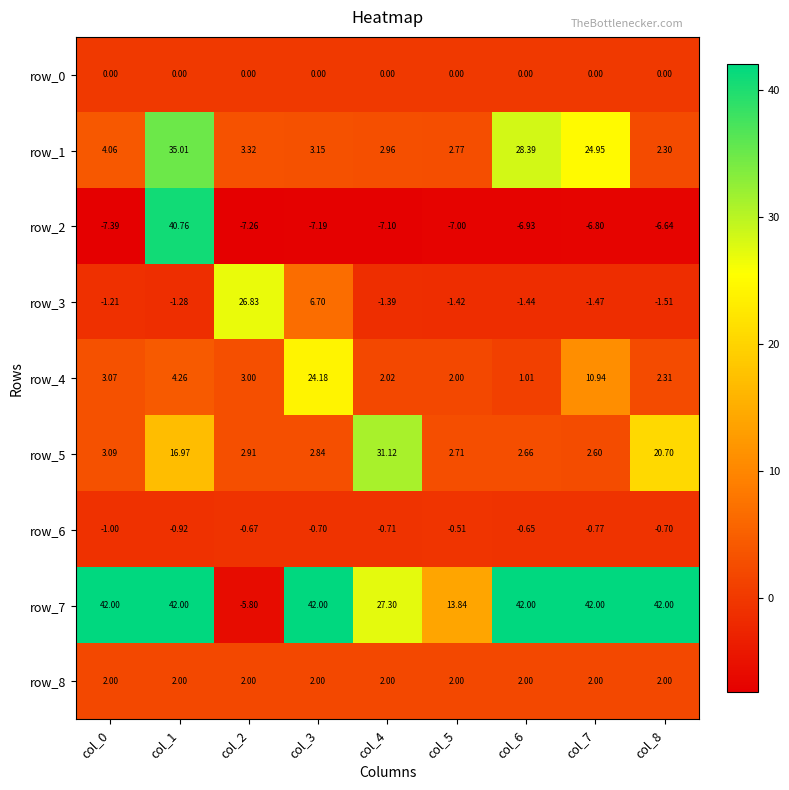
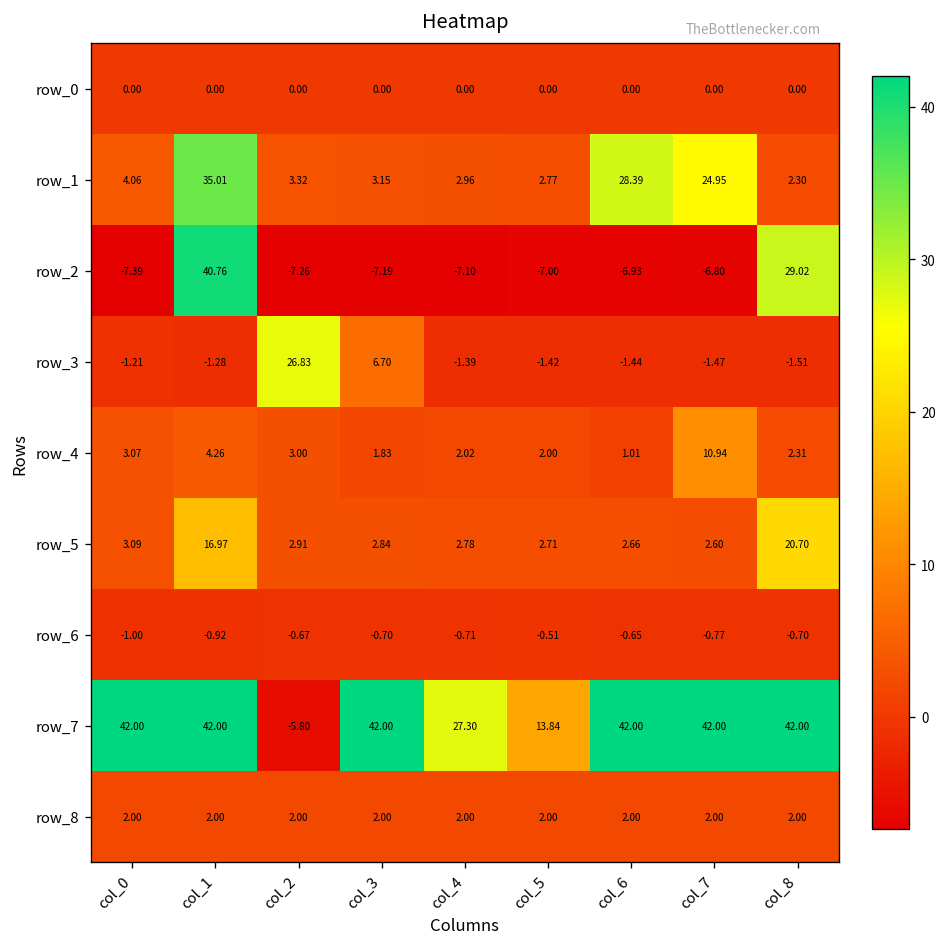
  {
    "row_0": {
      "col_0": 0.00,
      "col_1": 0.00,
      "col_2": 0.00,
      "col_3": 0.00,
      "col_4": 0.00,
      "col_5": 0.00,
      "col_6": 0.00,
      "col_7": 0.00,
      "col_8": 0.00
    },
    "row_1": {
      "col_0": 4.06,
      "col_1": 35.01,
      "col_2": 3.32,
      "col_3": 3.15,
      "col_4": 2.96,
      "col_5": 2.77,
      "col_6": 28.39,
      "col_7": 24.95,
      "col_8": 2.30
    },
    "row_2": {
      "col_0": -7.39,
      "col_1": 40.76,
      "col_2": -7.26,
      "col_3": -7.19,
      "col_4": -7.10,
      "col_5": -7.00,
      "col_6": -6.93,
      "col_7": -6.80,
-     "col_8": -6.64
+     "col_8": 29.02
    },
    "row_3": {
      "col_0": -1.21,
      "col_1": -1.28,
      "col_2": 26.83,
      "col_3": 6.70,
      "col_4": -1.39,
      "col_5": -1.42,
      "col_6": -1.44,
      "col_7": -1.47,
      "col_8": -1.51
    },
    "row_4": {
      "col_0": 3.07,
      "col_1": 4.26,
      "col_2": 3.00,
-     "col_3": 24.18,
+     "col_3": 1.83,
      "col_4": 2.02,
      "col_5": 2.00,
      "col_6": 1.01,
      "col_7": 10.94,
      "col_8": 2.31
    },
    "row_5": {
      "col_0": 3.09,
      "col_1": 16.97,
      "col_2": 2.91,
      "col_3": 2.84,
-     "col_4": 31.12,
+     "col_4": 2.78,
      "col_5": 2.71,
      "col_6": 2.66,
      "col_7": 2.60,
      "col_8": 20.70
    },
    "row_6": {
      "col_0": -1.00,
      "col_1": -0.92,
      "col_2": -0.67,
      "col_3": -0.70,
      "col_4": -0.71,
      "col_5": -0.51,
      "col_6": -0.65,
      "col_7": -0.77,
      "col_8": -0.70
    },
    "row_7": {
      "col_0": 42.00,
      "col_1": 42.00,
      "col_2": -5.80,
      "col_3": 42.00,
      "col_4": 27.30,
      "col_5": 13.84,
      "col_6": 42.00,
      "col_7": 42.00,
      "col_8": 42.00
    },
    "row_8": {
      "col_0": 2.00,
      "col_1": 2.00,
      "col_2": 2.00,
      "col_3": 2.00,
      "col_4": 2.00,
      "col_5": 2.00,
      "col_6": 2.00,
      "col_7": 2.00,
      "col_8": 2.00
    }
  }
